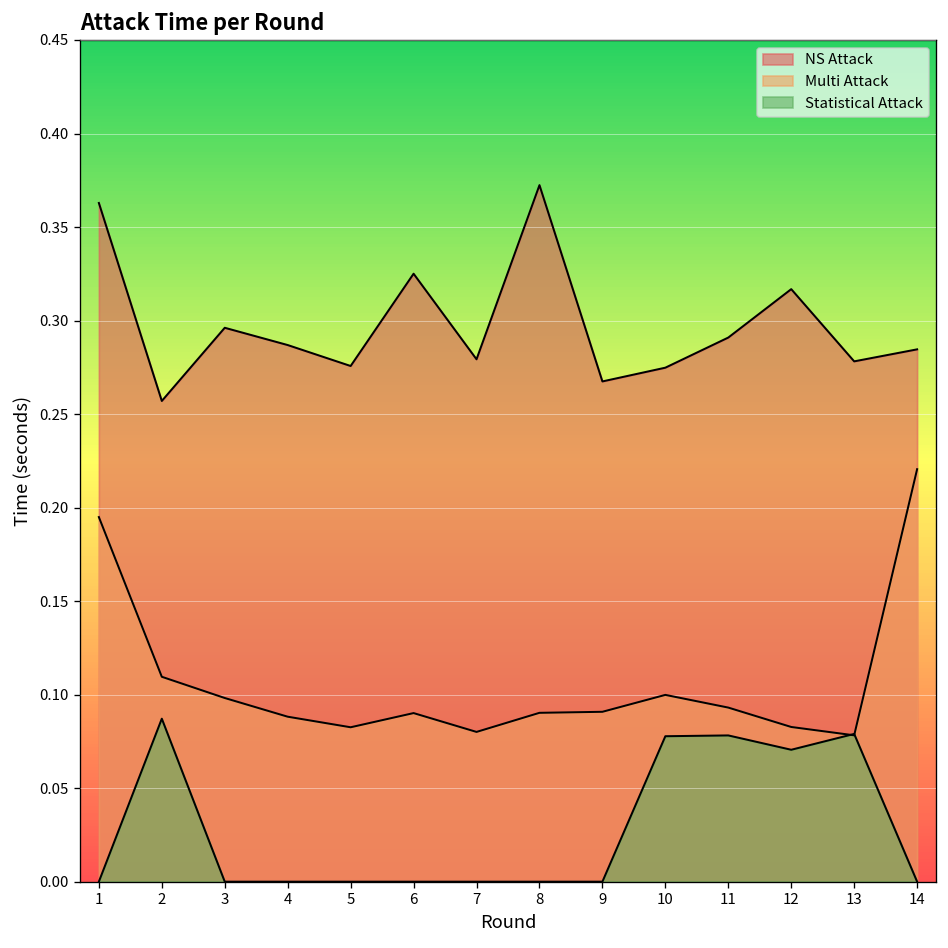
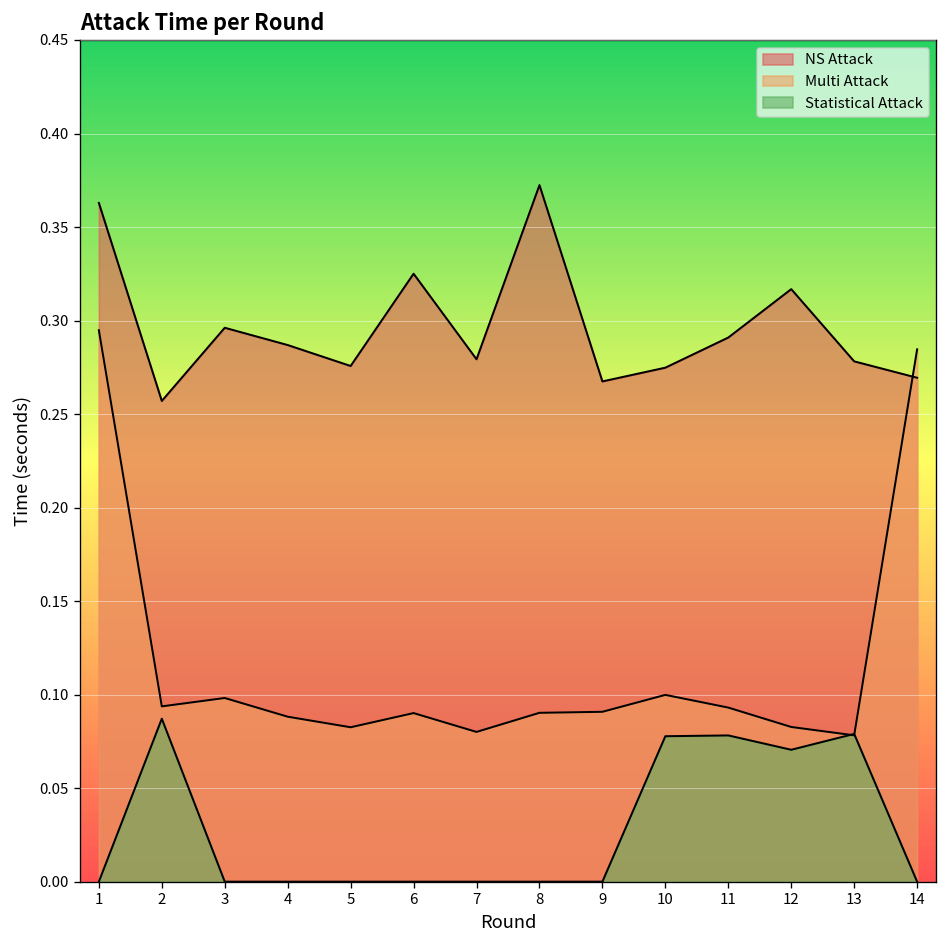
  {
    "NS Attack": {
      "1": 0.363,
      "2": 0.257,
      "3": 0.296,
      "4": 0.287,
      "5": 0.276,
      "6": 0.325,
      "7": 0.279,
      "8": 0.372,
      "9": 0.267,
      "10": 0.275,
      "11": 0.291,
      "12": 0.317,
      "13": 0.278,
-     "14": 0.285
+     "14": 0.269
    },
    "Multi Attack": {
-     "1": 0.195,
-     "2": 0.110,
+     "1": 0.295,
+     "2": 0.094,
      "3": 0.098,
      "4": 0.088,
      "5": 0.083,
      "6": 0.090,
      "7": 0.080,
      "8": 0.090,
      "9": 0.091,
      "10": 0.100,
      "11": 0.093,
      "12": 0.083,
-     "14": 0.221
+     "14": 0.285
    },
    "Statistical Attack": {
      "1": 0.000,
      "2": 0.087,
      "3": 0.000,
      "4": 0.000,
      "5": 0.000,
      "6": 0.000,
      "7": 0.000,
      "8": 0.000,
      "9": 0.000,
      "10": 0.078,
      "11": 0.078,
      "12": 0.071,
      "14": 0.000
    }
  }
